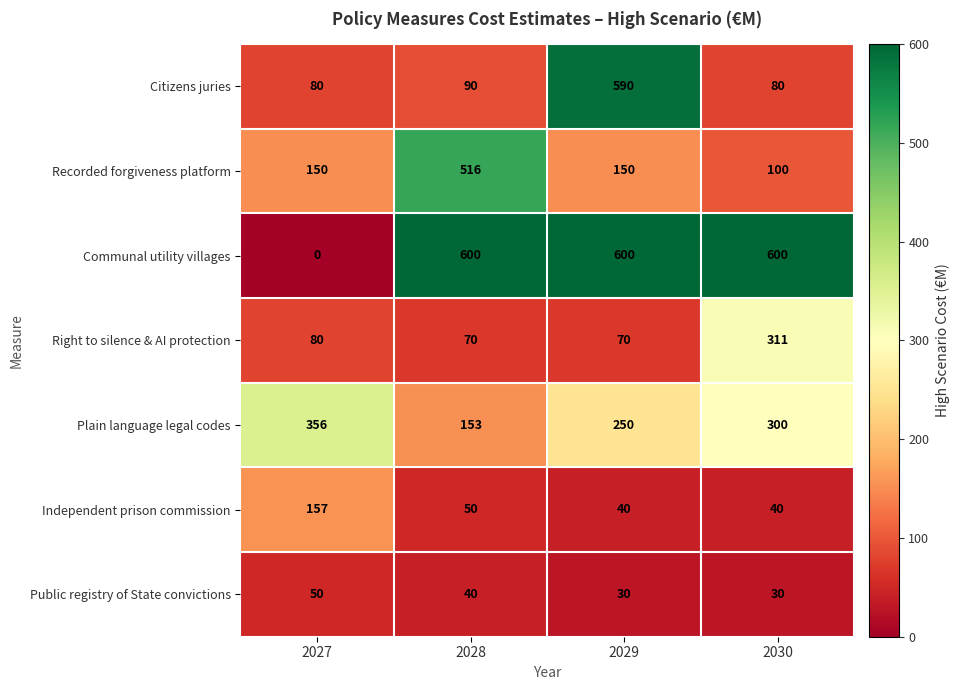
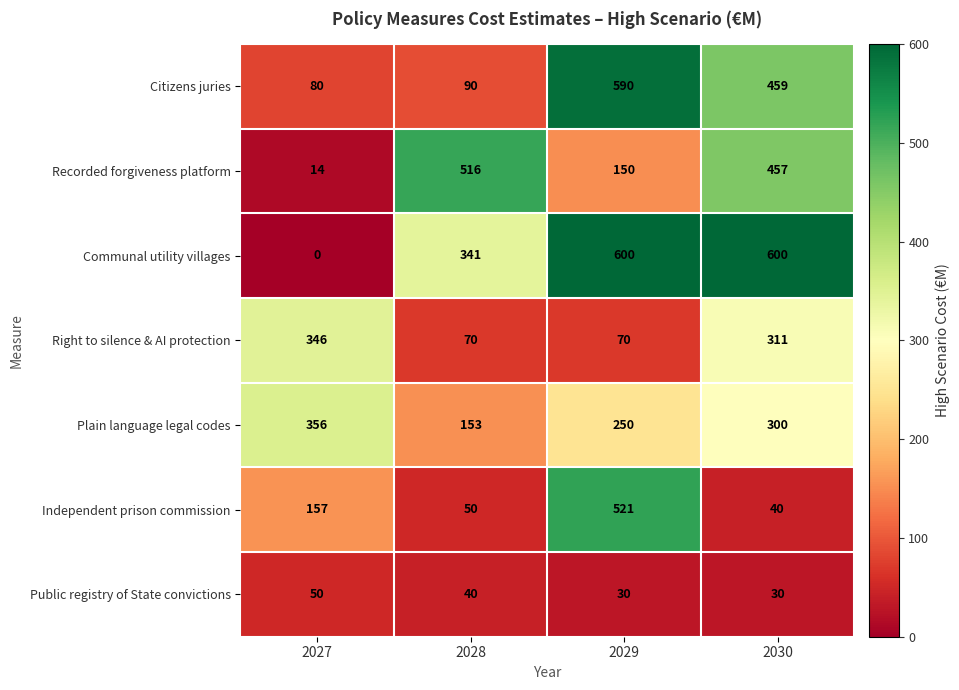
  {
    "Citizens juries": {
      "2027": 80,
      "2028": 90,
      "2029": 590,
-     "2030": 80
+     "2030": 459
    },
    "Recorded forgiveness platform": {
-     "2027": 150,
+     "2027": 14,
      "2028": 516,
      "2029": 150,
-     "2030": 100
+     "2030": 457
    },
    "Communal utility villages": {
      "2027": 0,
-     "2028": 600,
+     "2028": 341,
      "2029": 600,
      "2030": 600
    },
    "Right to silence & AI protection": {
-     "2027": 80,
+     "2027": 346,
      "2028": 70,
      "2029": 70,
      "2030": 311
    },
    "Plain language legal codes": {
      "2027": 356,
      "2028": 153,
      "2029": 250,
      "2030": 300
    },
    "Independent prison commission": {
      "2027": 157,
      "2028": 50,
-     "2029": 40,
+     "2029": 521,
      "2030": 40
    },
    "Public registry of State convictions": {
      "2027": 50,
      "2028": 40,
      "2029": 30,
      "2030": 30
    }
  }
